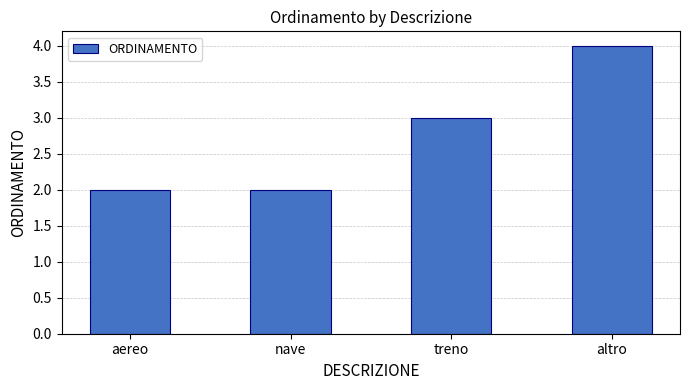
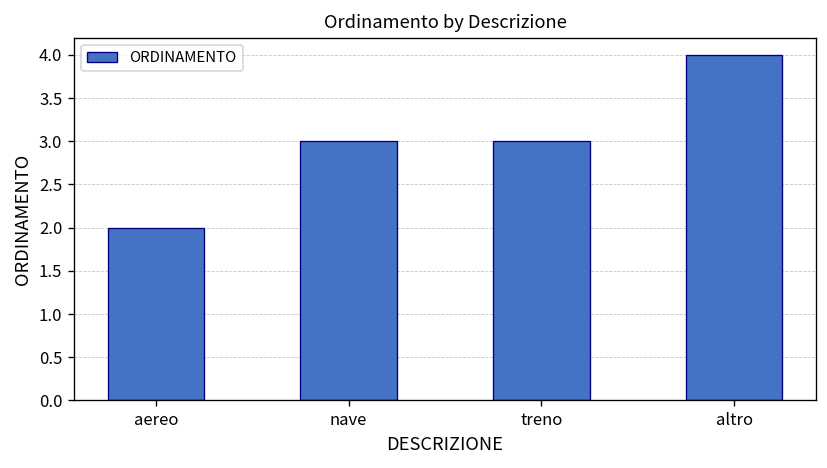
  {
    "aereo": 2,
-   "nave": 2,
+   "nave": 3,
    "treno": 3,
    "altro": 4
  }
